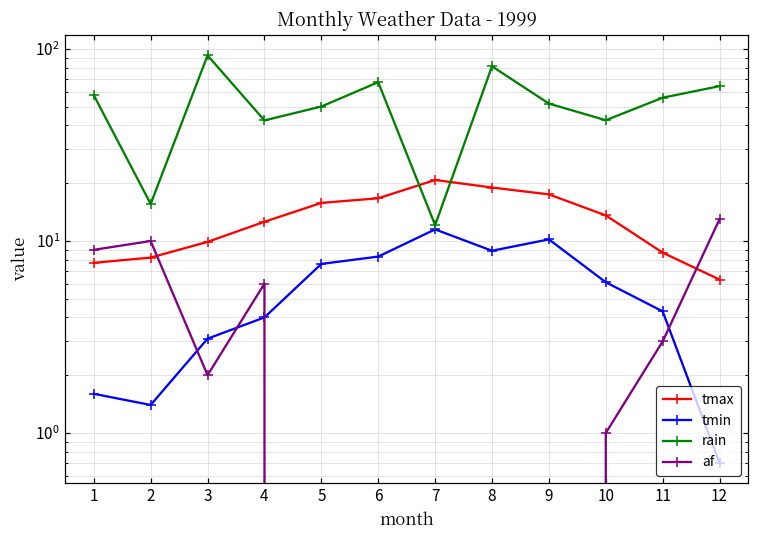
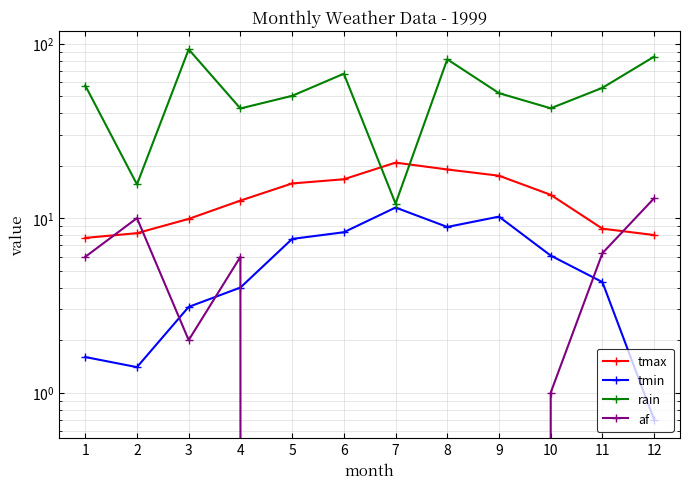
  {
    "tmax": {
      "1": 8,
      "2": 8,
      "3": 10,
      "4": 13,
      "5": 16,
      "6": 17,
      "7": 21,
      "8": 19,
      "9": 18,
      "10": 14,
      "11": 9,
-     "12": 6.3
+     "12": 8
    },
    "tmin": {
      "1": 1.6,
      "2": 1.4,
      "3": 3.1,
      "4": 4.0,
      "5": 8,
      "6": 8,
      "7": 12,
      "8": 9,
      "9": 10,
      "10": 6.1,
      "11": 4.3
    },
    "rain": {
      "1": 58,
      "2": 16,
      "3": 90,
      "4": 43,
      "5": 50,
      "6": 67,
      "7": 12,
      "8": 80,
      "9": 52,
      "10": 43,
      "11": 56,
-     "12": 64
+     "12": 80
    },
    "af": {
-     "1": 9,
+     "1": 6,
      "2": 10,
      "3": 2.0,
      "4": 6.0,
      "10": 1.0,
-     "11": 3.0,
+     "11": 6.3,
      "12": 13
    }
  }
